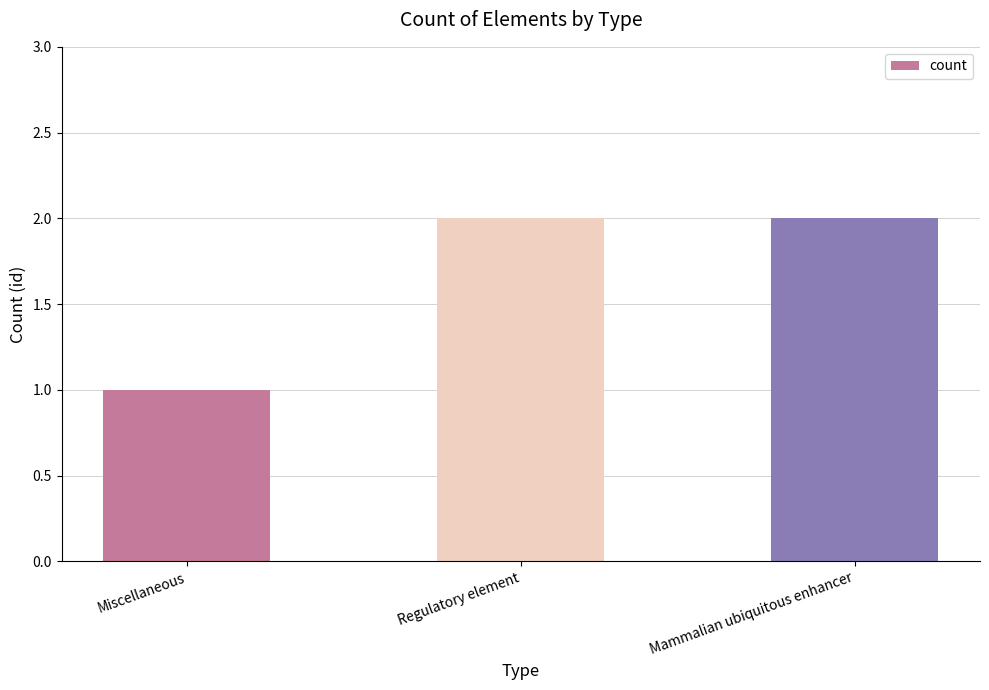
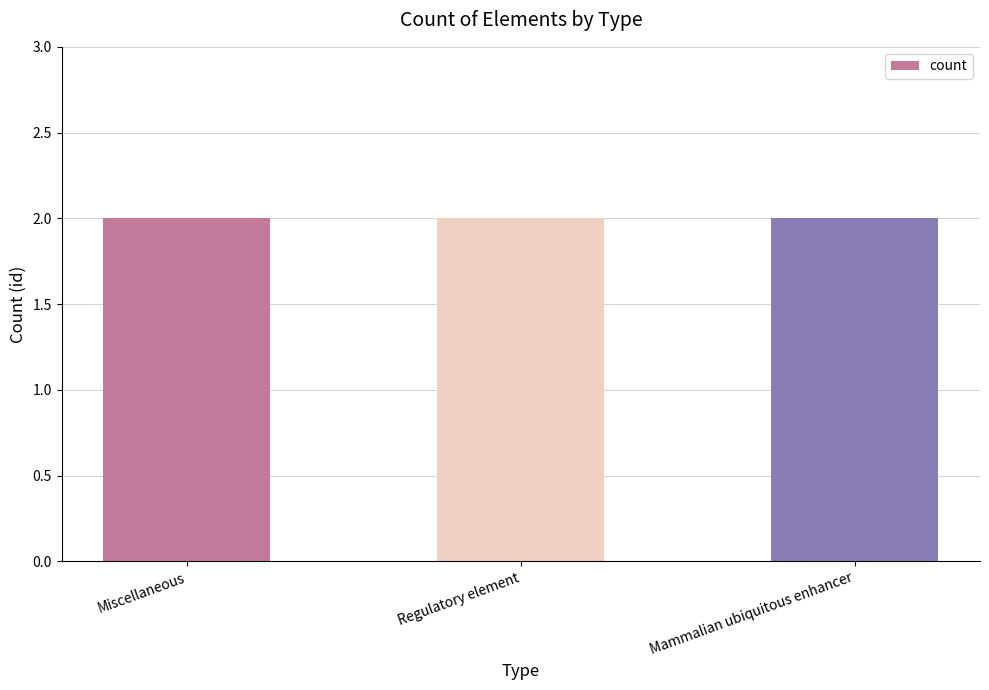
  {
-   "Miscellaneous": 1,
+   "Miscellaneous": 2,
    "Regulatory element": 2,
    "Mammalian ubiquitous enhancer": 2
  }
